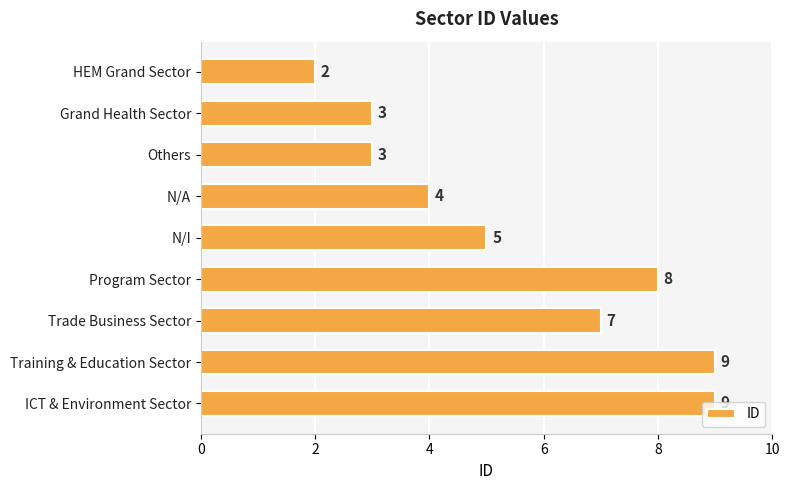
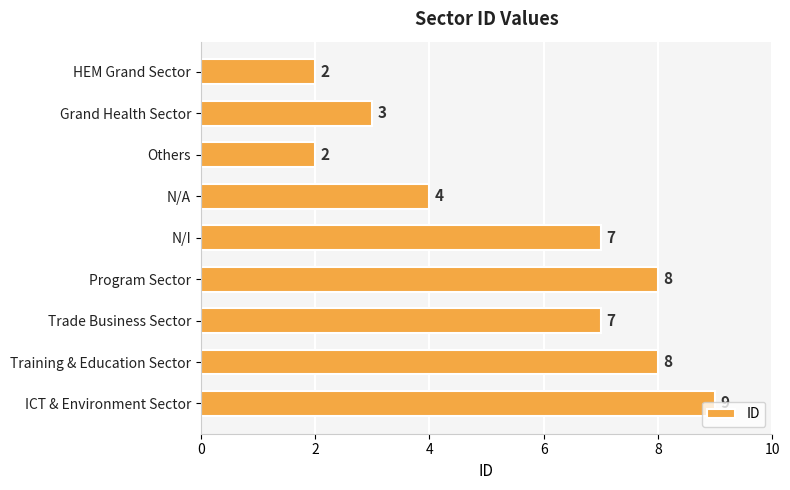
  {
    "HEM Grand Sector": 2,
    "Grand Health Sector": 3,
-   "Others": 3,
+   "Others": 2,
    "N/A": 4,
-   "N/I": 5,
+   "N/I": 7,
    "Program Sector": 8,
    "Trade Business Sector": 7,
-   "Training & Education Sector": 9
+   "Training & Education Sector": 8
  }
